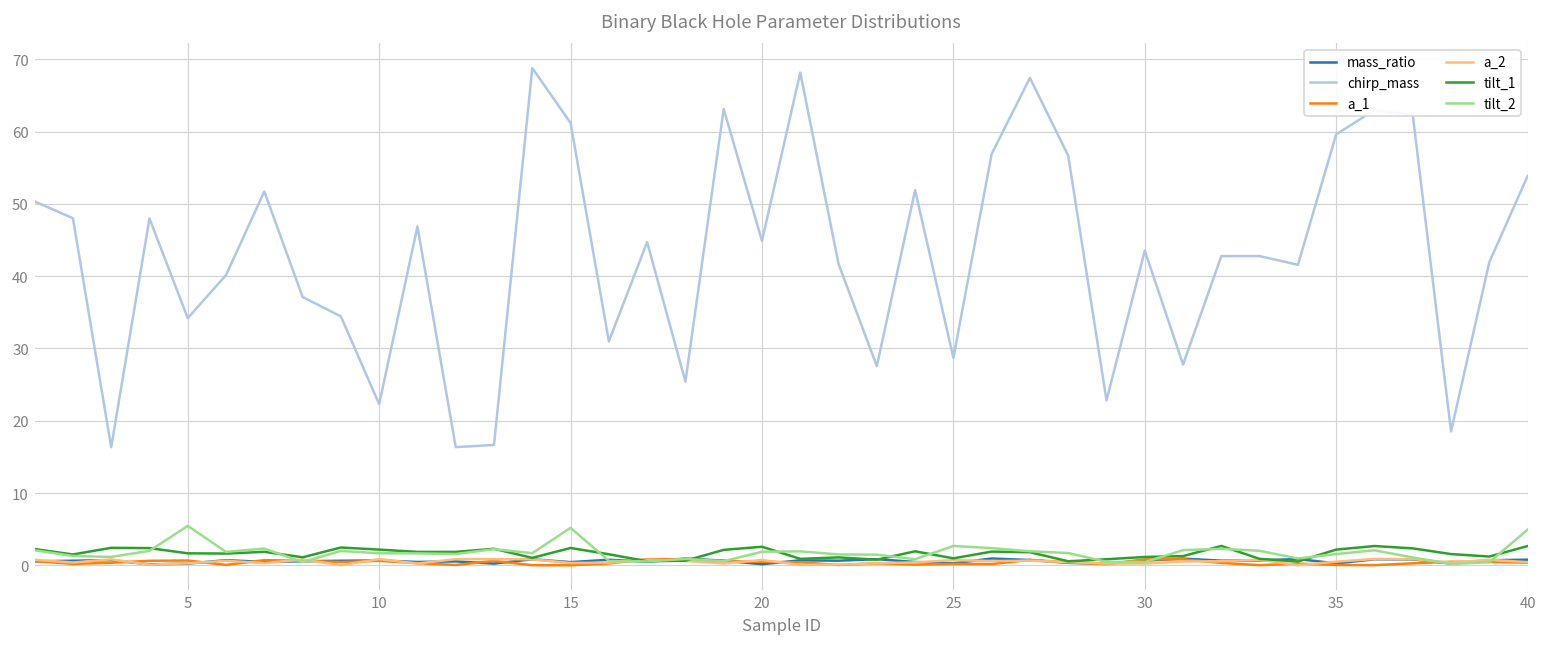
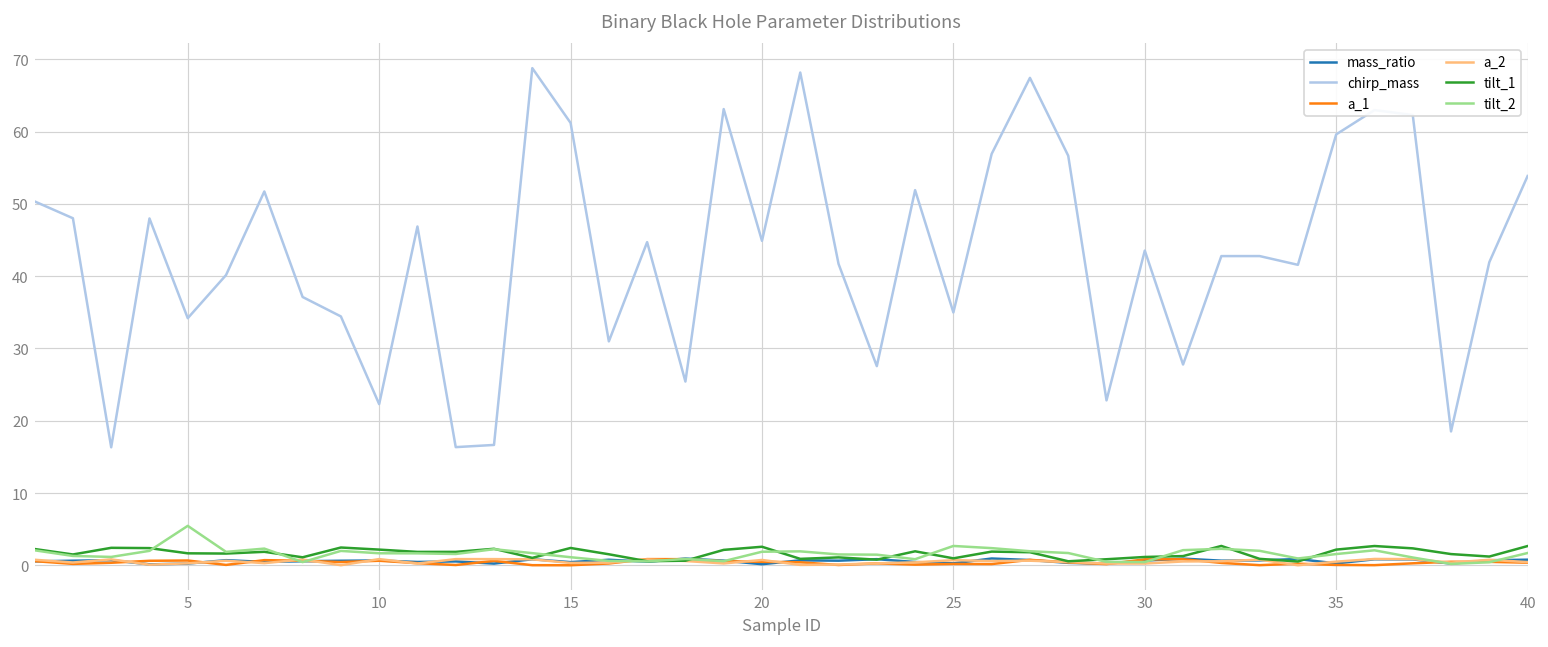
  {
    "chirp_mass": {
      "5": 34,
      "10": 22,
      "15": 61,
      "20": 45,
-     "25": 29,
+     "25": 35,
      "30": 44,
      "35": 60,
      "40": 54
    },
    "tilt_1": {
      "5": 2,
      "10": 2,
      "15": 2,
      "20": 3,
      "35": 2,
      "40": 3
    },
    "tilt_2": {
      "5": 5,
      "10": 2,
-     "15": 5,
+     "15": 1,
      "20": 2,
      "25": 3,
      "35": 2,
-     "40": 5
+     "40": 2
    }
  }
